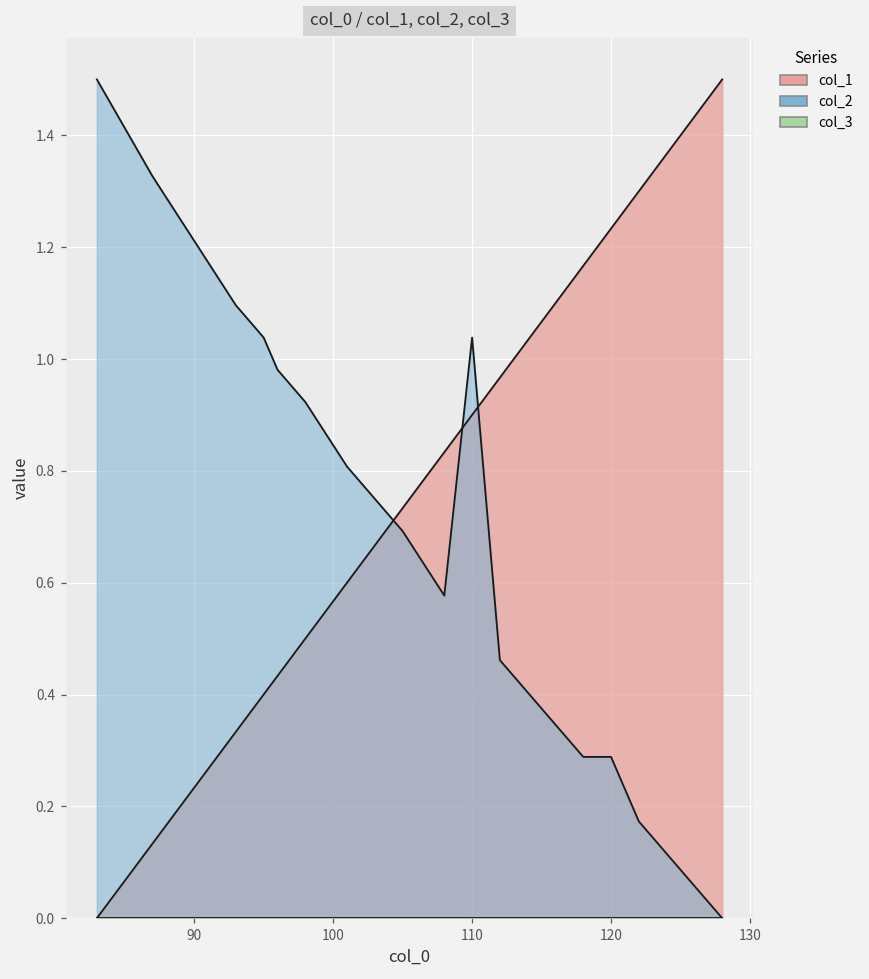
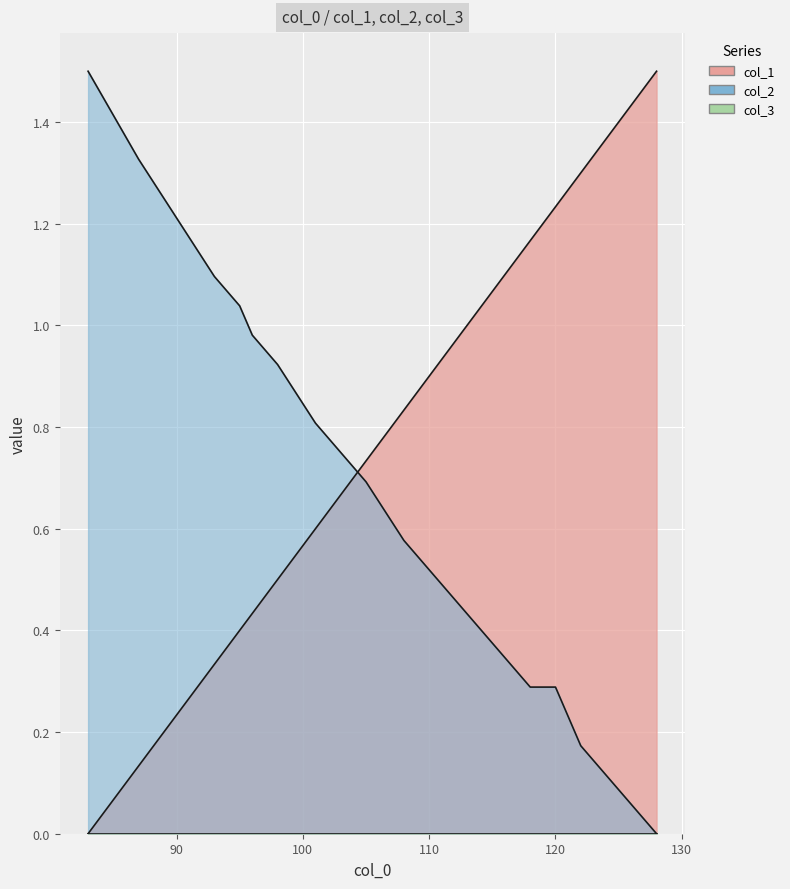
  {
    "col_1": {
      "110": 0.90,
      "120": 1.23
    },
    "col_2": {
-     "110": 1.04,
+     "110": 0.52,
      "120": 0.29
    },
    "col_3": {
      "110": 0.00,
      "120": 0.00
    }
  }
